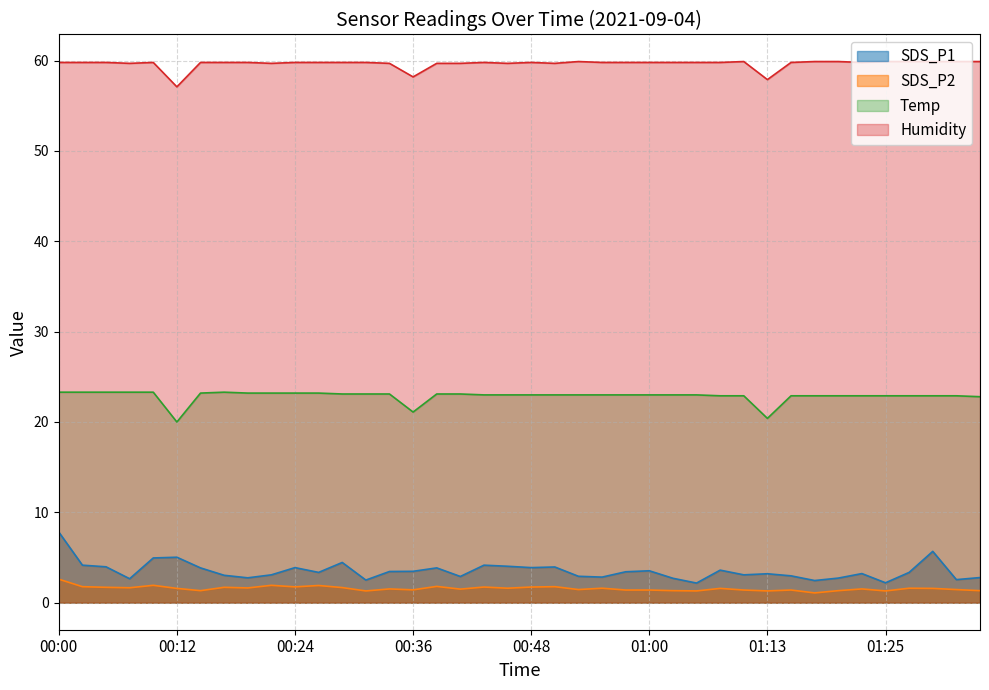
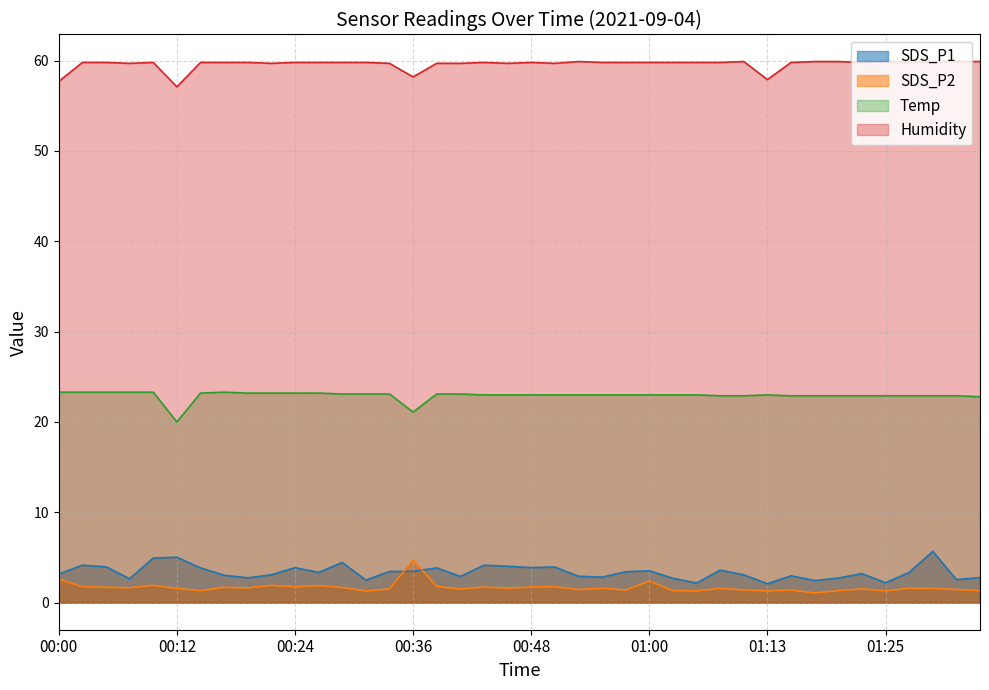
  {
    "SDS_P1": {
-     "00:00": 8,
+     "00:00": 3,
      "00:12": 5,
      "00:24": 4,
      "00:36": 3,
      "00:48": 4,
      "01:00": 4,
-     "01:13": 3,
+     "01:13": 2,
      "01:25": 2
    },
    "SDS_P2": {
      "00:00": 3,
      "00:12": 2,
      "00:24": 2,
-     "00:36": 1,
+     "00:36": 5,
      "00:48": 2,
-     "01:00": 1,
+     "01:00": 2,
      "01:13": 1,
      "01:25": 1
    },
    "Temp": {
      "00:00": 23,
      "00:12": 20,
      "00:24": 23,
      "00:36": 21,
      "00:48": 23,
      "01:00": 23,
-     "01:13": 20,
+     "01:13": 23,
      "01:25": 23
    },
    "Humidity": {
-     "00:00": 60,
+     "00:00": 58,
      "00:12": 57,
      "00:24": 60,
      "00:36": 58,
      "00:48": 60,
      "01:00": 60,
      "01:13": 58
    }
  }
